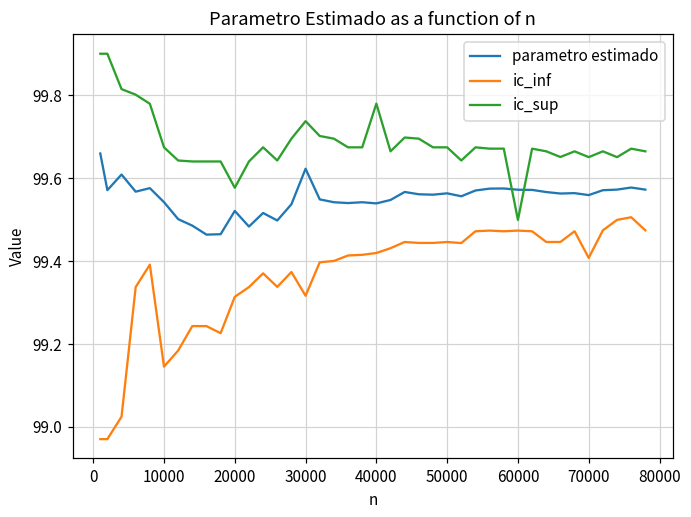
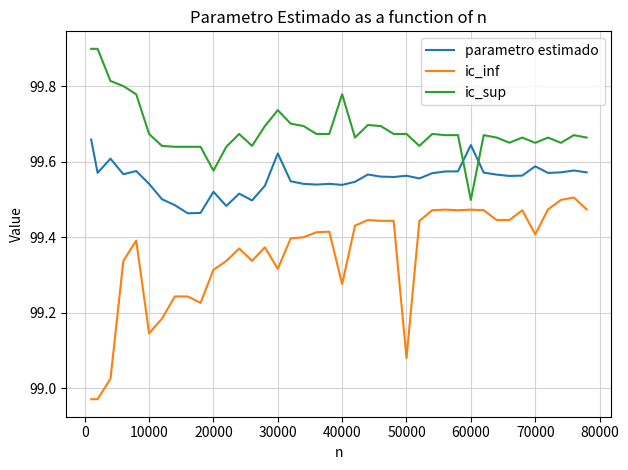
  {
    "parametro estimado": {
      "10000": 99.54,
      "20000": 99.52,
      "30000": 99.62,
      "40000": 99.54,
      "50000": 99.56,
-     "60000": 99.57,
-     "70000": 99.56
+     "60000": 99.64,
+     "70000": 99.59
    },
    "ic_inf": {
      "10000": 99.15,
      "20000": 99.31,
      "30000": 99.32,
-     "40000": 99.42,
-     "50000": 99.45,
+     "40000": 99.28,
+     "50000": 99.08,
      "60000": 99.47,
      "70000": 99.41
    },
    "ic_sup": {
      "10000": 99.67,
      "20000": 99.58,
      "30000": 99.74,
      "40000": 99.78,
      "50000": 99.67,
      "60000": 99.50,
      "70000": 99.65
    }
  }
